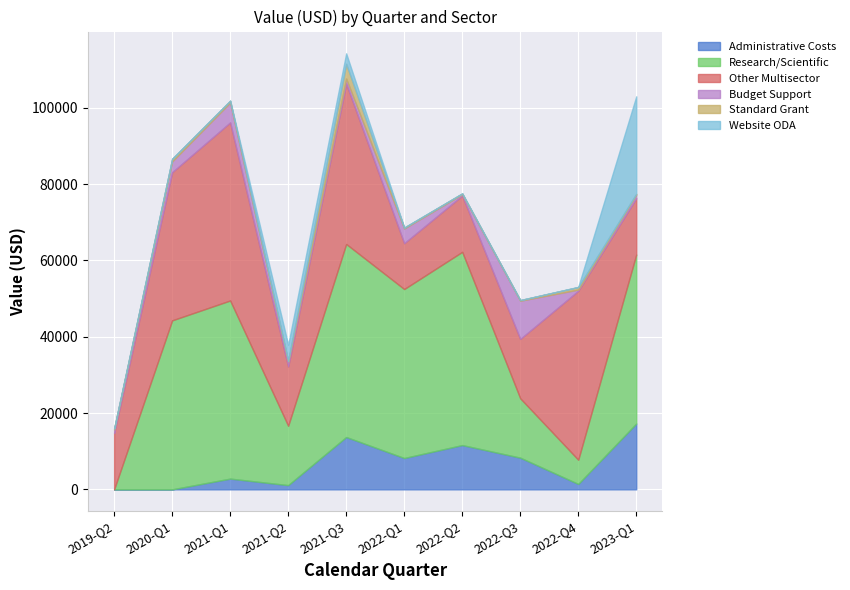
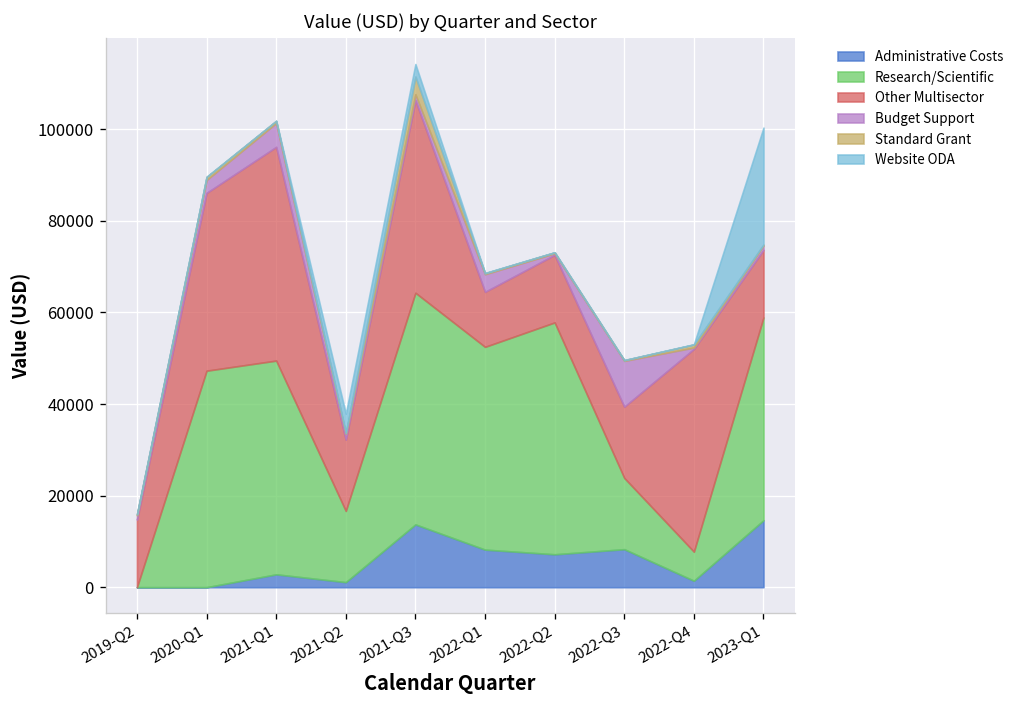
  {
    "Administrative Costs": {
      "2020-Q1": 0,
      "2021-Q1": 3000,
      "2021-Q2": 1000,
      "2021-Q3": 14000,
      "2022-Q1": 8000,
-     "2022-Q2": 12000,
+     "2022-Q2": 7000,
      "2022-Q3": 8000,
      "2022-Q4": 1000,
-     "2023-Q1": 17000
+     "2023-Q1": 15000
    },
    "Research/Scientific": {
-     "2020-Q1": 44000,
+     "2020-Q1": 47000,
      "2021-Q1": 47000,
      "2021-Q2": 16000,
      "2021-Q3": 51000,
      "2022-Q1": 44000,
      "2022-Q2": 51000,
      "2022-Q3": 16000,
      "2022-Q4": 6000,
      "2023-Q1": 44000
    },
    "Other Multisector": {
      "2019-Q2": 15000,
      "2020-Q1": 39000,
      "2021-Q1": 47000,
      "2021-Q2": 16000,
      "2021-Q3": 42000,
      "2022-Q1": 12000,
      "2022-Q3": 16000,
      "2023-Q1": 15000
    },
    "Budget Support": {
      "2021-Q3": 1000
    },
    "Standard Grant": {
      "2021-Q3": 4000
    },
    "Website ODA": {
      "2021-Q2": 4000,
      "2021-Q3": 3000,
      "2023-Q1": 26000
    }
  }
